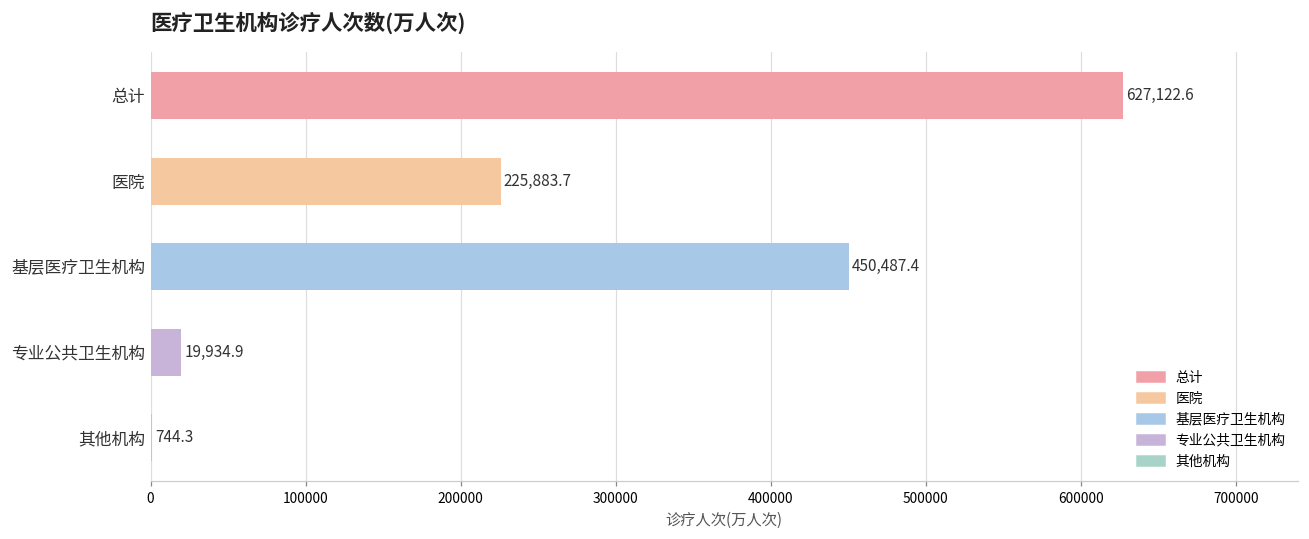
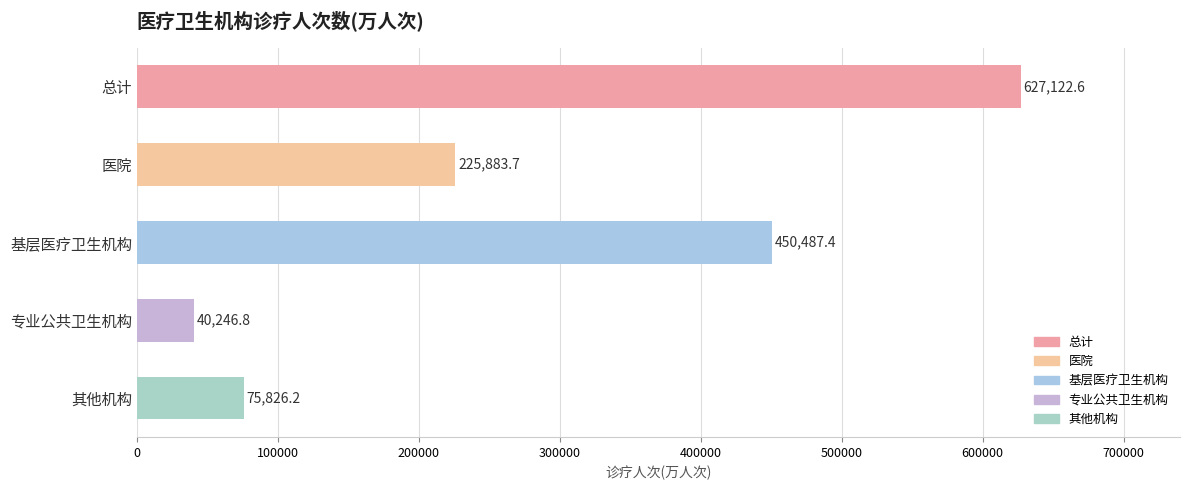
  {
    "总计": "627,122.6",
    "医院": "225,883.7",
    "基层医疗卫生机构": "450,487.4",
-   "专业公共卫生机构": "19,934.9",
-   "其他机构": "744.3"
+   "专业公共卫生机构": "40,246.8",
+   "其他机构": "75,826.2"
  }
